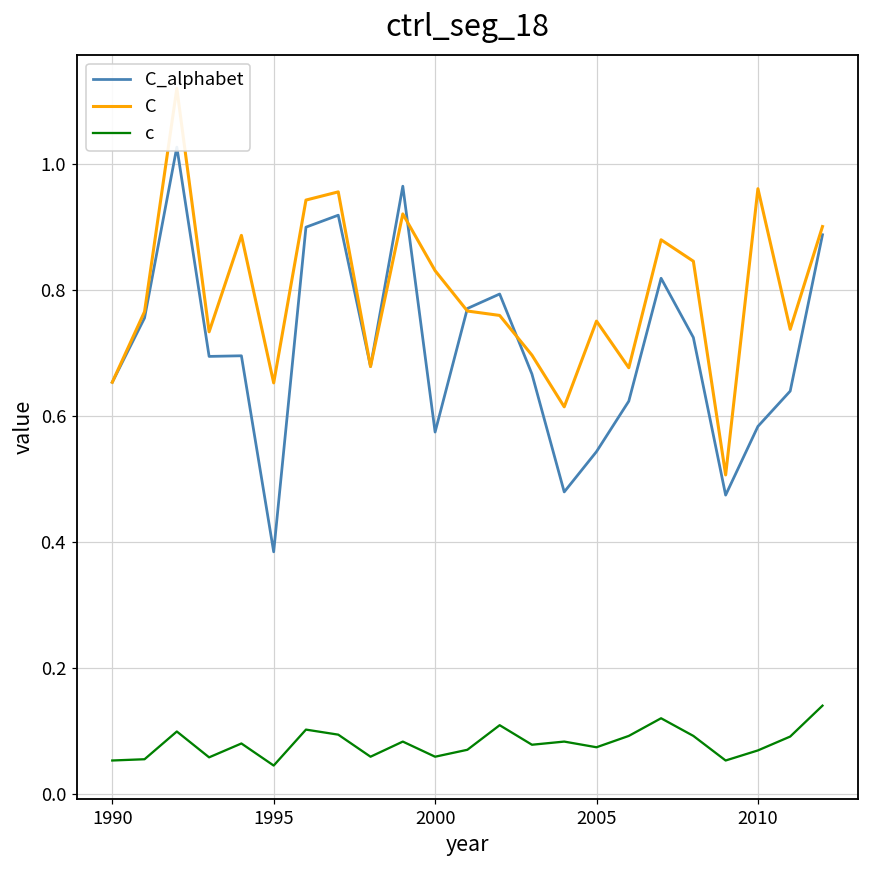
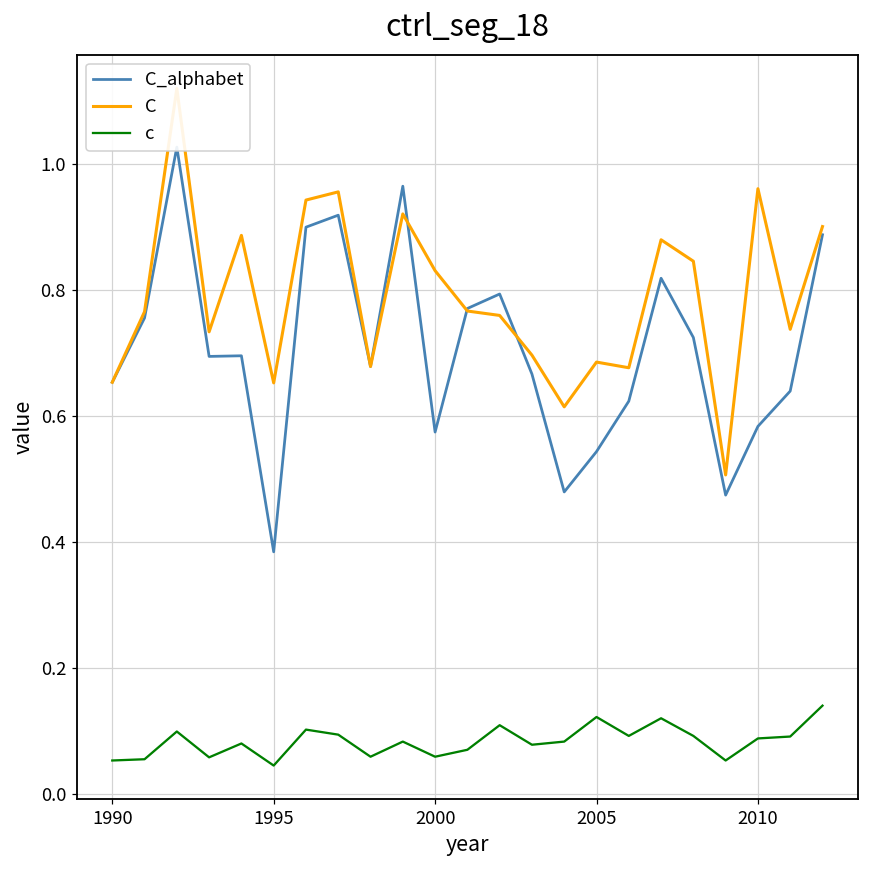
  {
    "C_alphabet": {
      "1995": 0.38,
      "2000": 0.57,
      "2005": 0.54,
      "2010": 0.58
    },
    "C": {
      "1995": 0.65,
      "2000": 0.83,
-     "2005": 0.75,
+     "2005": 0.69,
      "2010": 0.96
    },
    "c": {
      "1990": 0.05,
      "1995": 0.05,
      "2000": 0.06,
-     "2005": 0.07,
-     "2010": 0.07
+     "2005": 0.12,
+     "2010": 0.09
    }
  }
